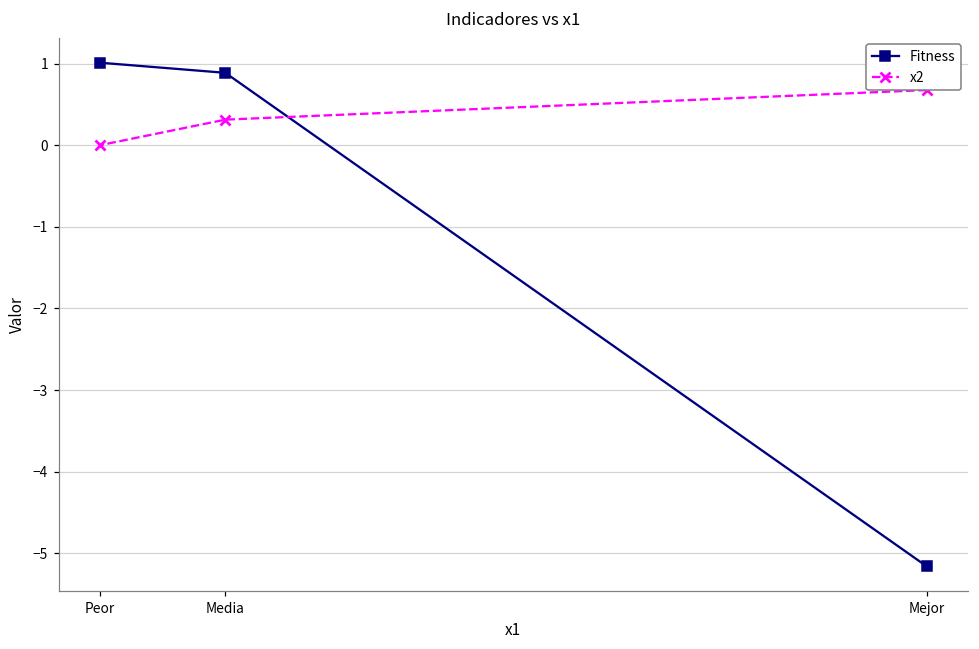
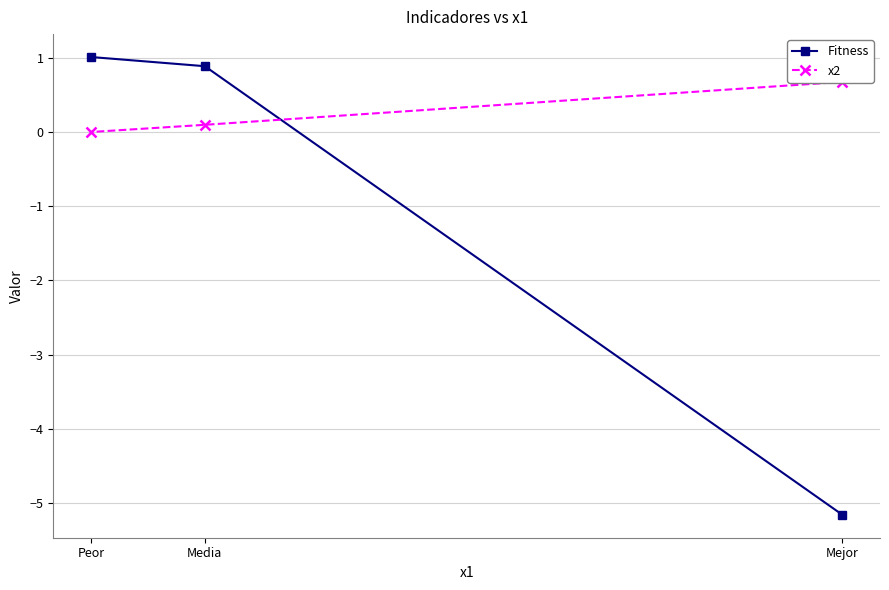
  {
    "Fitness": {
      "Peor": 1.0,
      "Media": 0.9,
      "Mejor": -5.2
    },
    "x2": {
      "Peor": 0.0,
-     "Media": 0.3
+     "Media": 0.1
    }
  }
